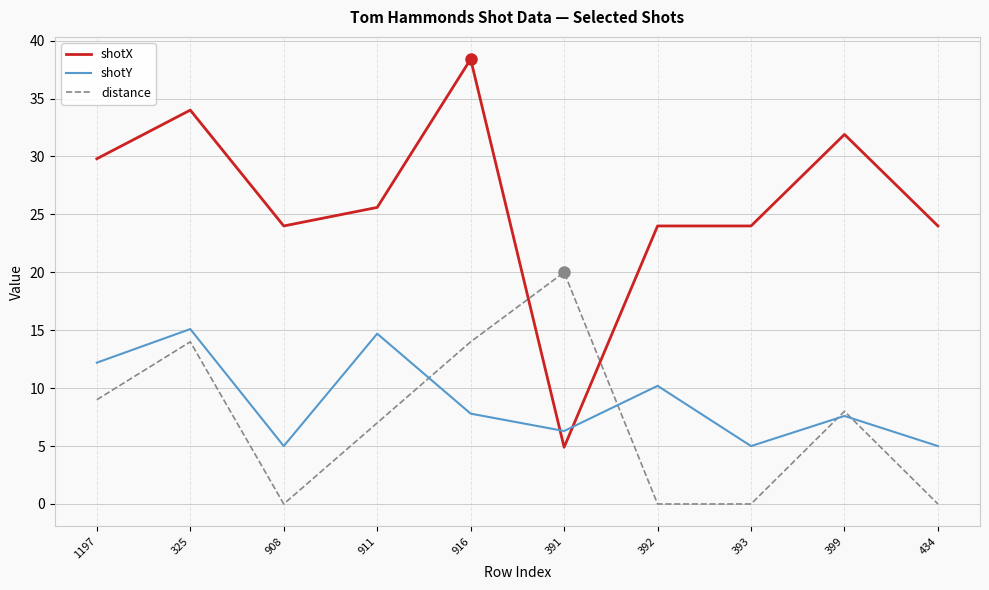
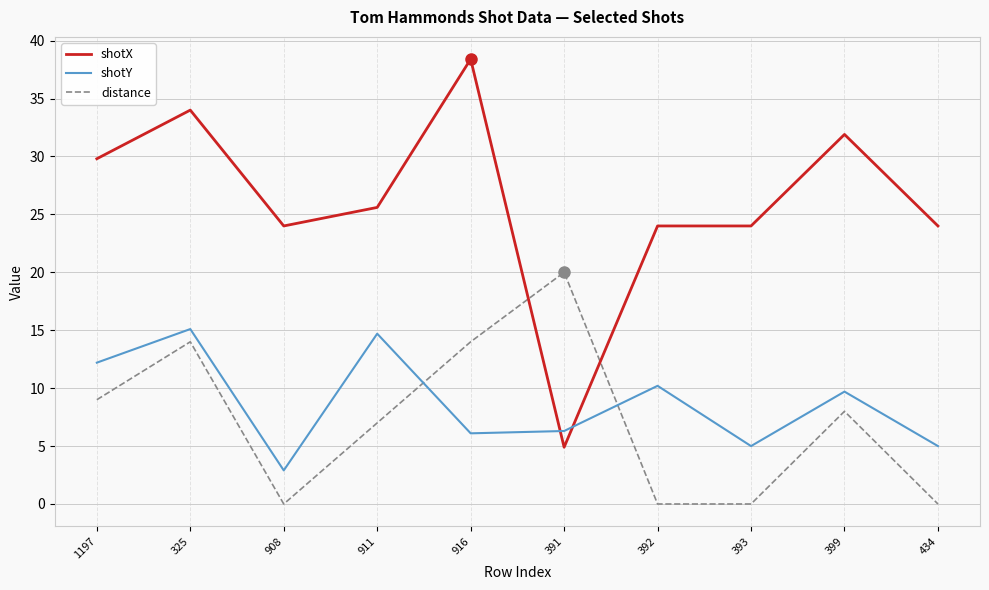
  {
    "shotY": {
      "1197": 12.2,
      "325": 15.1,
-     "908": 5.0,
+     "908": 2.9,
      "911": 14.7,
-     "916": 7.8,
+     "916": 6.1,
      "391": 6.3,
      "392": 10.2,
      "393": 5.0,
-     "399": 7.6,
+     "399": 9.7,
      "434": 5.0
    }
  }
